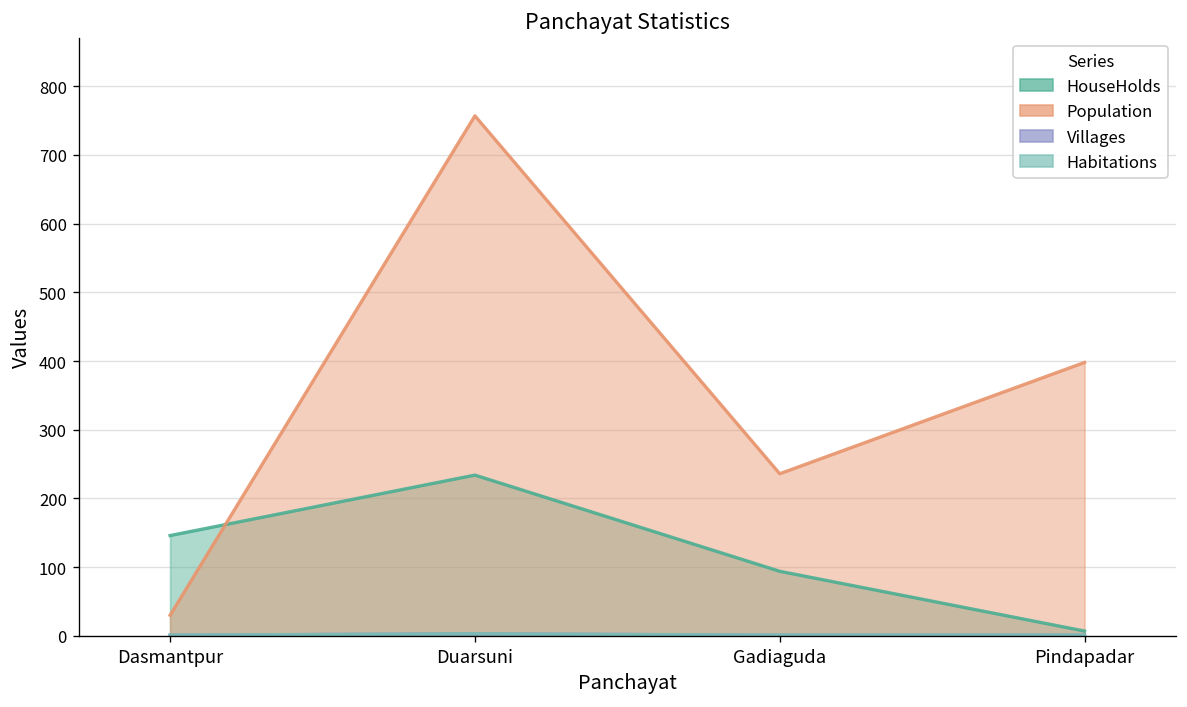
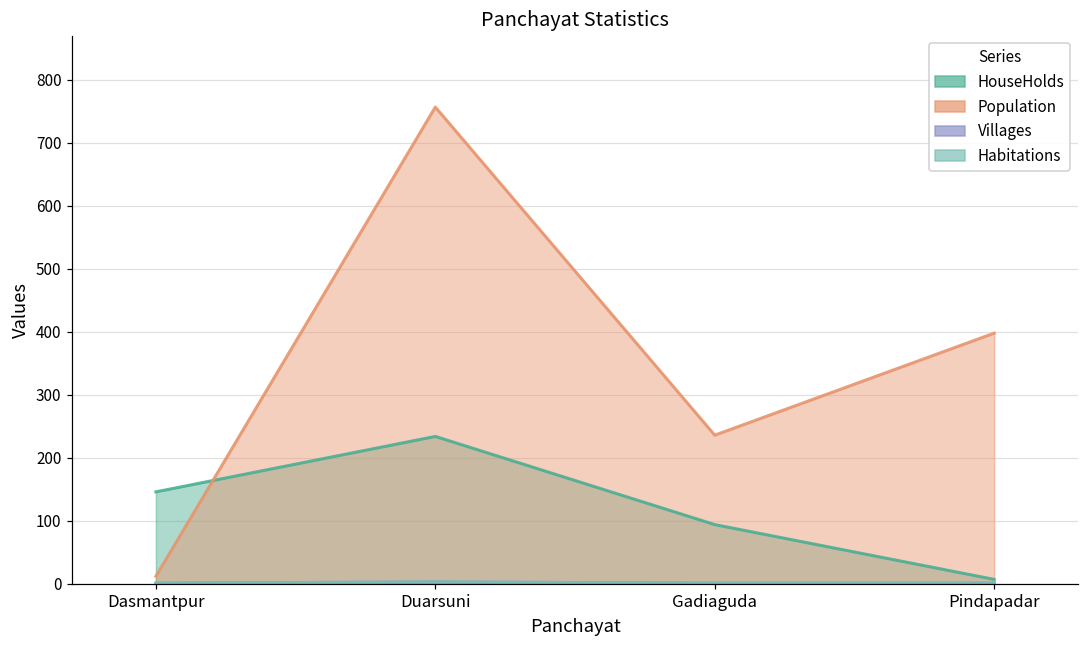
  {
    "Population": {
-     "Dasmantpur": 30,
+     "Dasmantpur": 10,
      "Duarsuni": 760,
      "Gadiaguda": 240,
      "Pindapadar": 400
    }
  }
